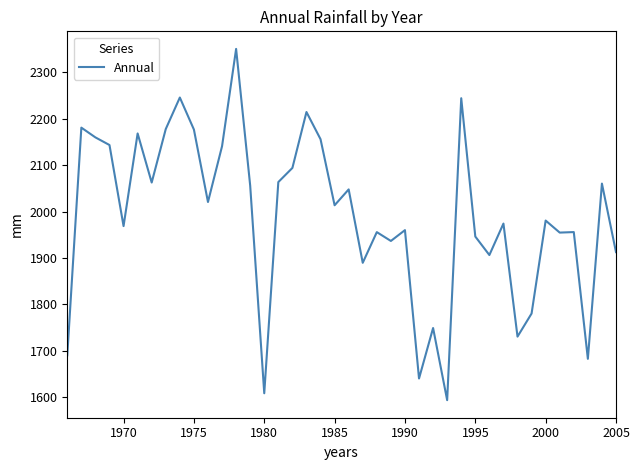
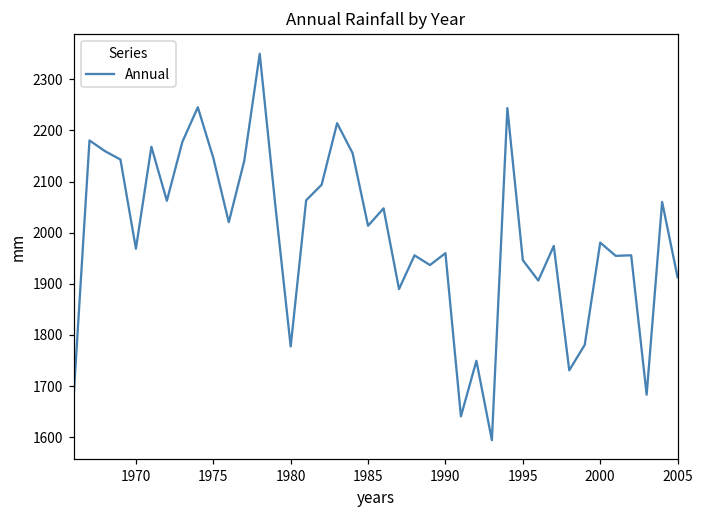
  {
    "1970": 1970,
-   "1975": 2180,
-   "1980": 1610,
+   "1975": 2150,
+   "1980": 1780,
    "1985": 2010,
    "1990": 1960,
    "1995": 1950,
    "2000": 1980,
    "2005": 1910
  }
